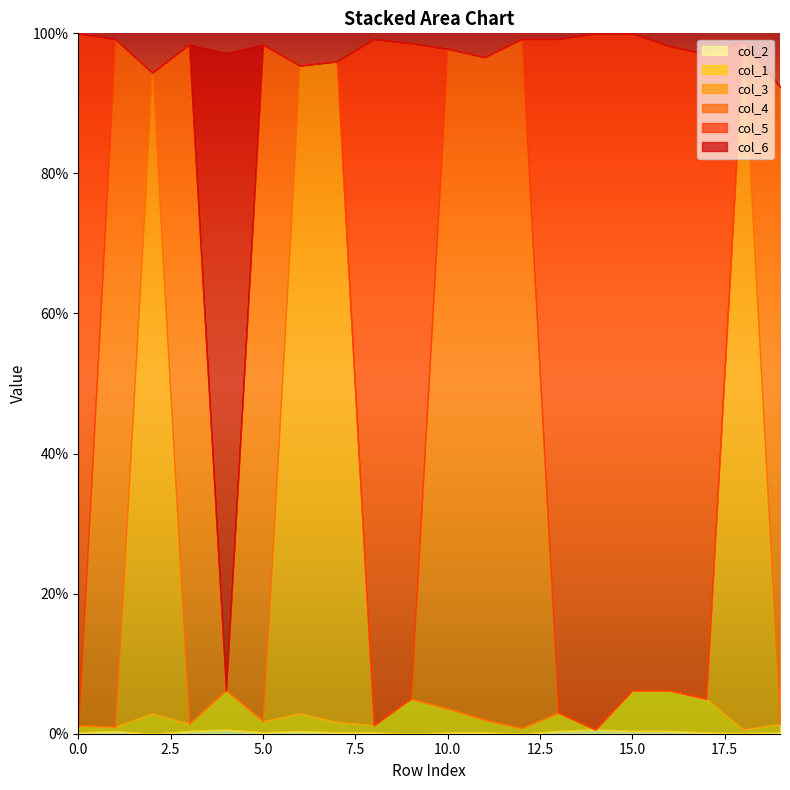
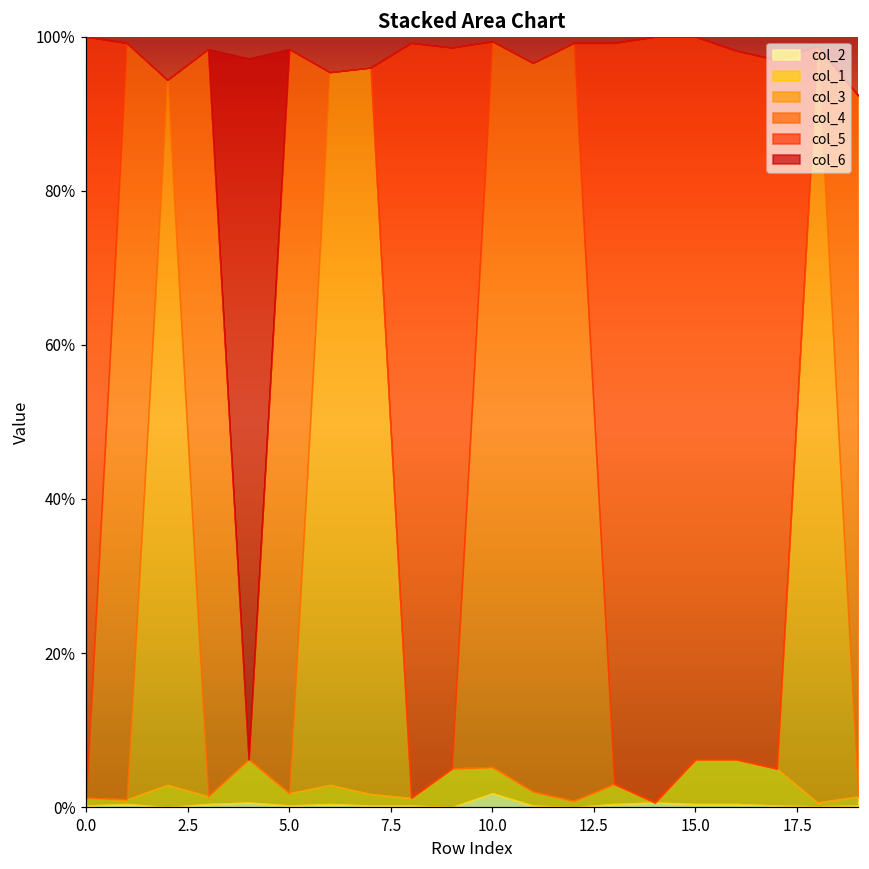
  {
    "col_2": {
-     "10.0": "0%",
+     "10.0": "2%",
      "15.0": "0%"
    }
  }
